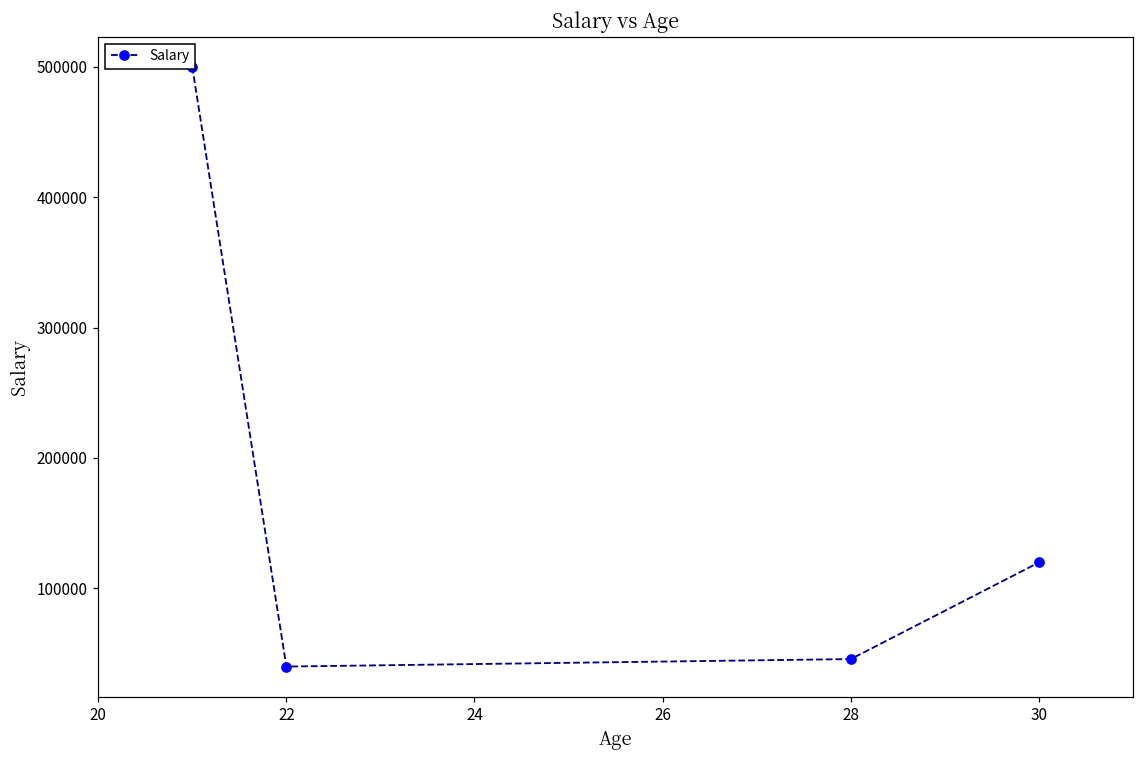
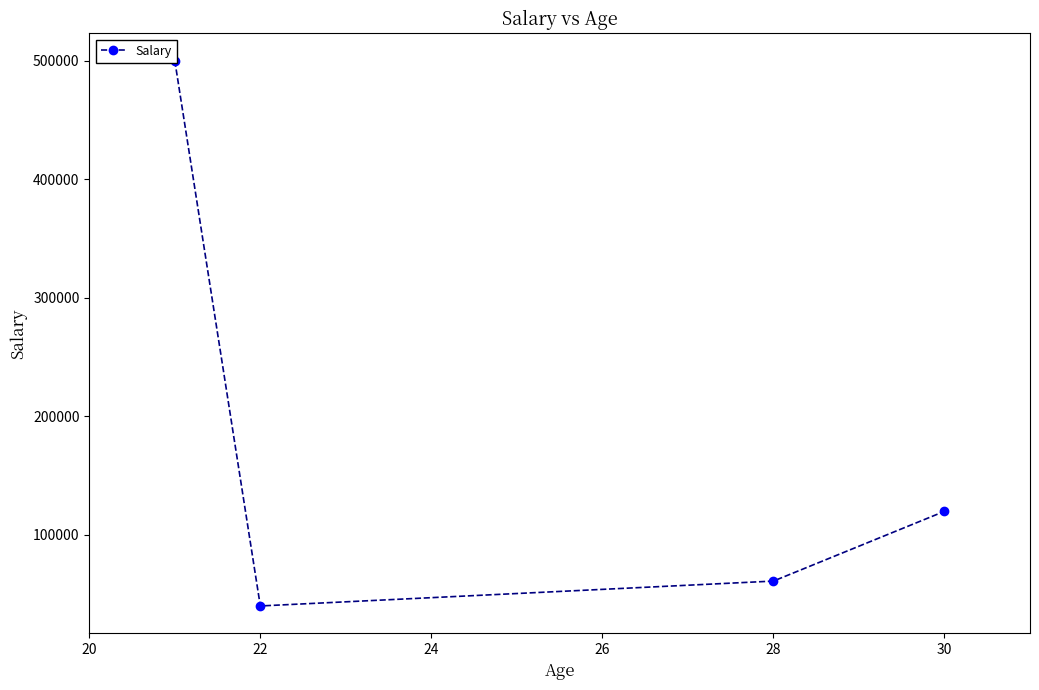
  {
    "22": 40000,
-   "28": 46000,
+   "28": 61000,
    "30": 120000
  }
